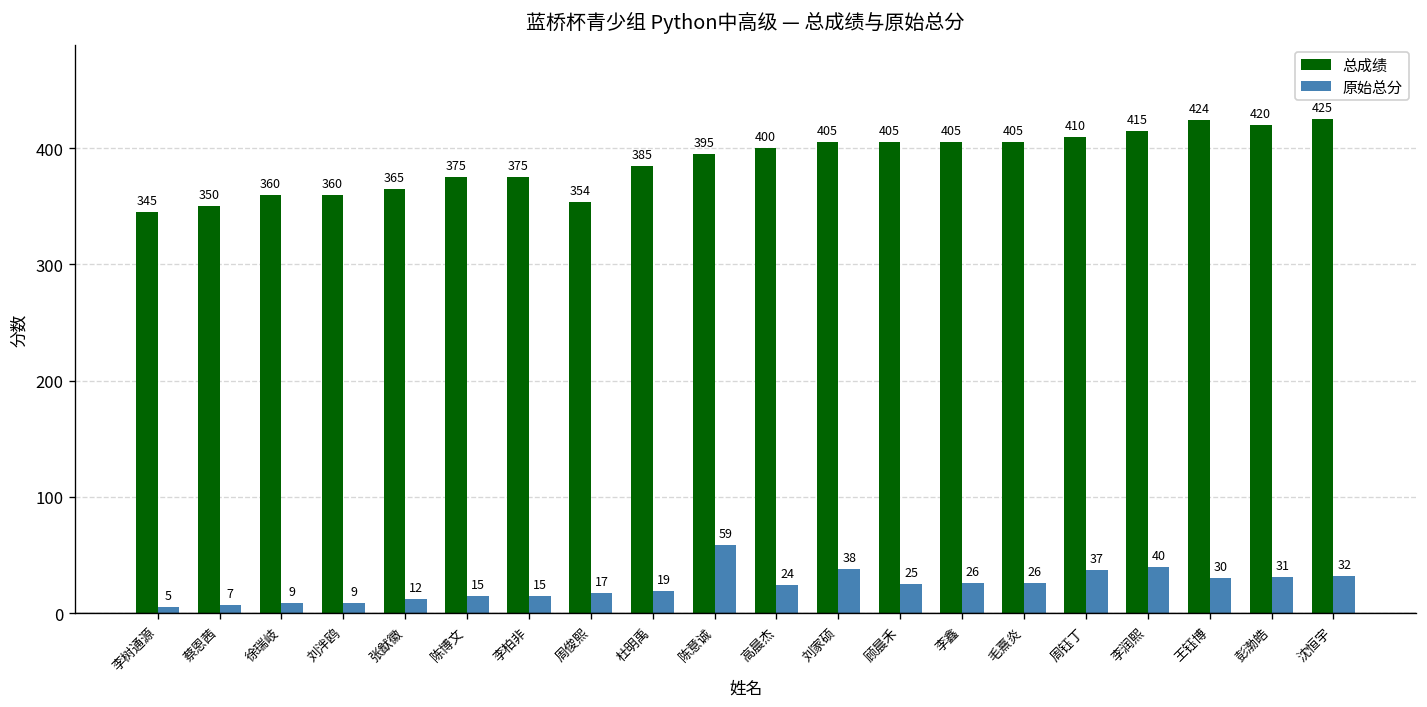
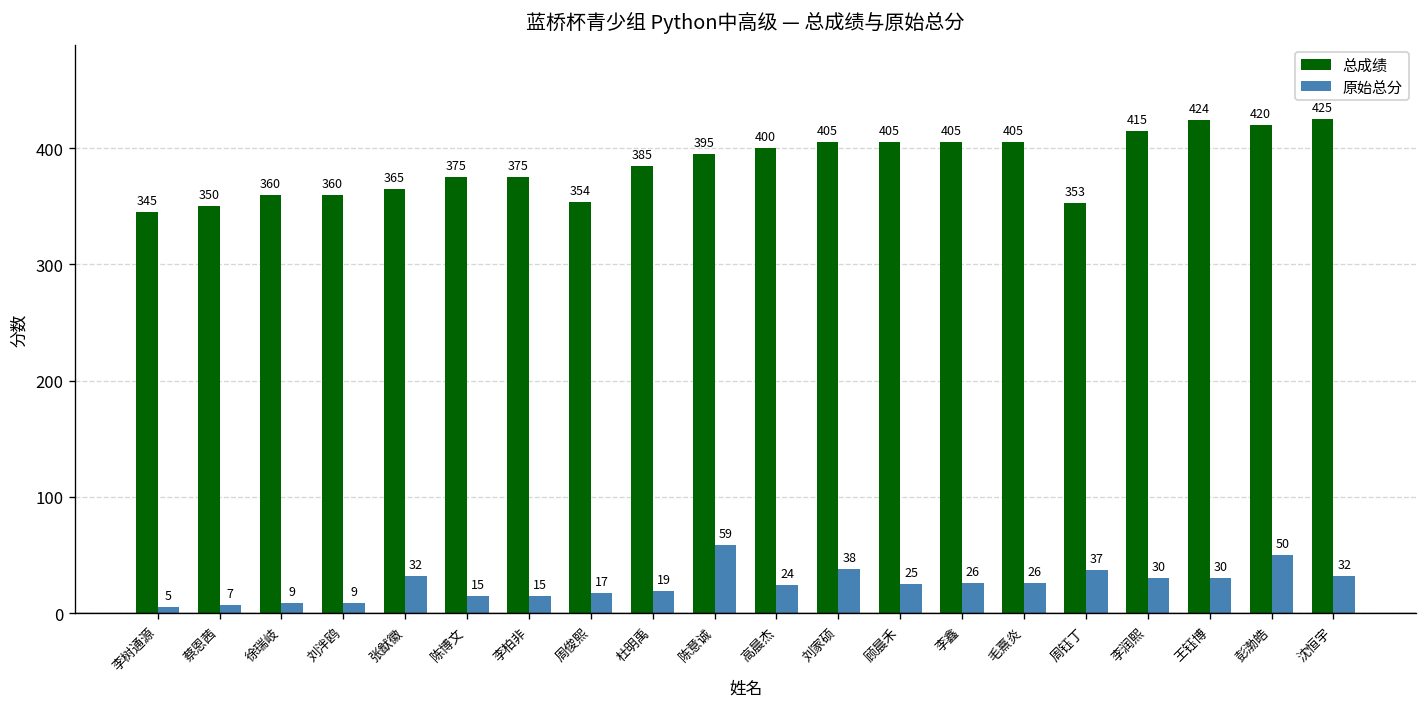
  {
    "总成绩": {
      "李树通源": 345,
      "蔡恩茜": 350,
      "徐瑞岐": 360,
      "刘泮鸥": 360,
      "张猷徽": 365,
      "陈博文": 375,
      "李柏非": 375,
      "周俊熙": 354,
      "杜明禹": 385,
      "陈意诚": 395,
      "高晨杰": 400,
      "刘家硕": 405,
      "顾晨禾": 405,
      "李鑫": 405,
      "毛熹炎": 405,
-     "周钰丁": 410,
+     "周钰丁": 353,
      "李润熙": 415,
      "王钰博": 424,
      "彭渤皓": 420
    },
    "原始总分": {
      "李树通源": 5,
      "蔡恩茜": 7,
      "徐瑞岐": 9,
      "刘泮鸥": 9,
-     "张猷徽": 12,
+     "张猷徽": 32,
      "陈博文": 15,
      "李柏非": 15,
      "周俊熙": 17,
      "杜明禹": 19,
      "陈意诚": 59,
      "高晨杰": 24,
      "刘家硕": 38,
      "顾晨禾": 25,
      "李鑫": 26,
      "毛熹炎": 26,
      "周钰丁": 37,
-     "李润熙": 40,
+     "李润熙": 30,
      "王钰博": 30,
-     "彭渤皓": 31,
+     "彭渤皓": 50,
      "沈恒宇": 32
    }
  }
